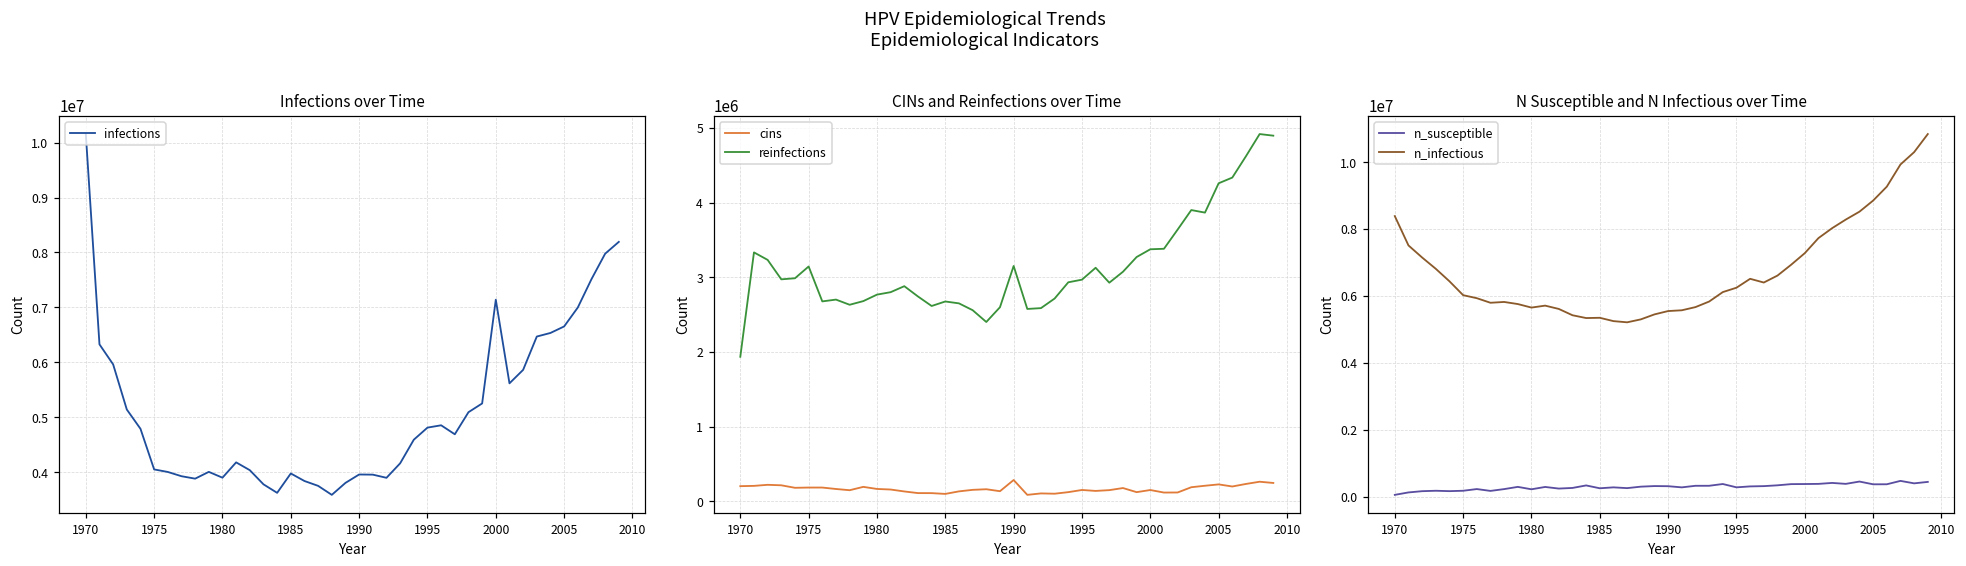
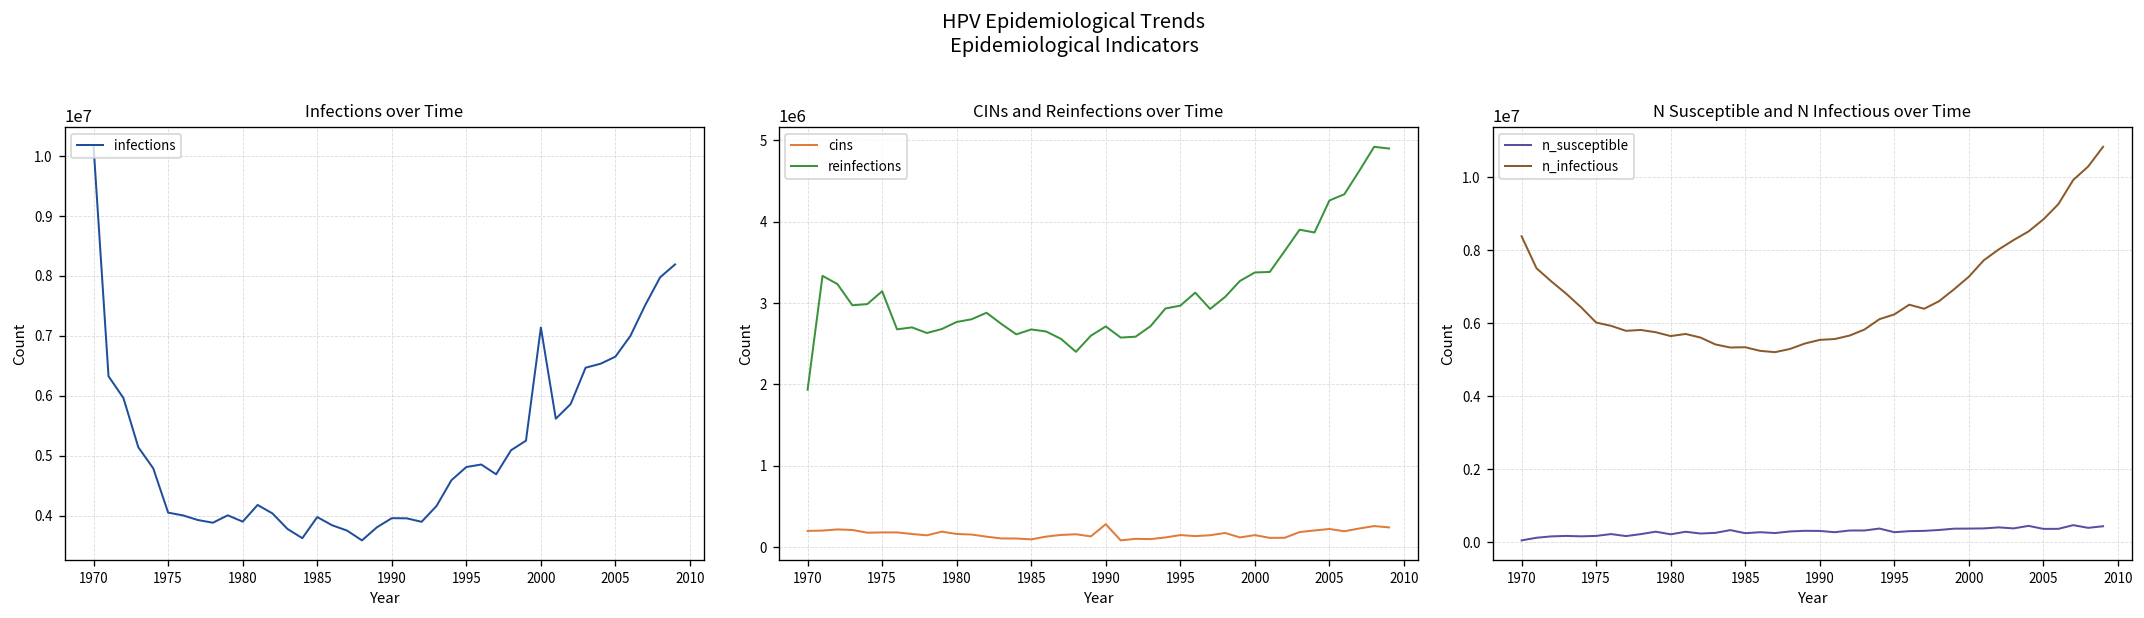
  {
    "Infections over Time": {
      "1975": 4000000,
      "1980": 3900000,
      "1985": 4000000,
      "1990": 4000000,
      "1995": 4800000,
      "2000": 7100000,
      "2005": 6700000
    },
    "CINs and Reinfections over Time": {
      "cins": {
        "1970": 200000,
        "1975": 200000,
        "1980": 200000,
        "1985": 100000,
        "1990": 300000,
        "1995": 200000,
        "2000": 100000,
        "2005": 200000
      },
      "reinfections": {
        "1970": 1900000,
        "1975": 3100000,
        "1980": 2800000,
        "1985": 2700000,
-       "1990": 3200000,
+       "1990": 2700000,
        "1995": 3000000,
        "2000": 3400000,
        "2005": 4300000
      }
    },
    "N Susceptible and N Infectious over Time": {
      "n_susceptible": {
        "1970": 0,
        "1975": 200000,
        "1980": 200000,
        "1985": 200000,
        "1990": 300000,
        "1995": 300000,
        "2000": 400000,
        "2005": 400000
      },
      "n_infectious": {
        "1970": 8400000,
        "1975": 6000000,
        "1980": 5600000,
        "1985": 5300000,
        "1990": 5500000,
        "1995": 6200000,
        "2000": 7300000,
        "2005": 8800000
      }
    }
  }
